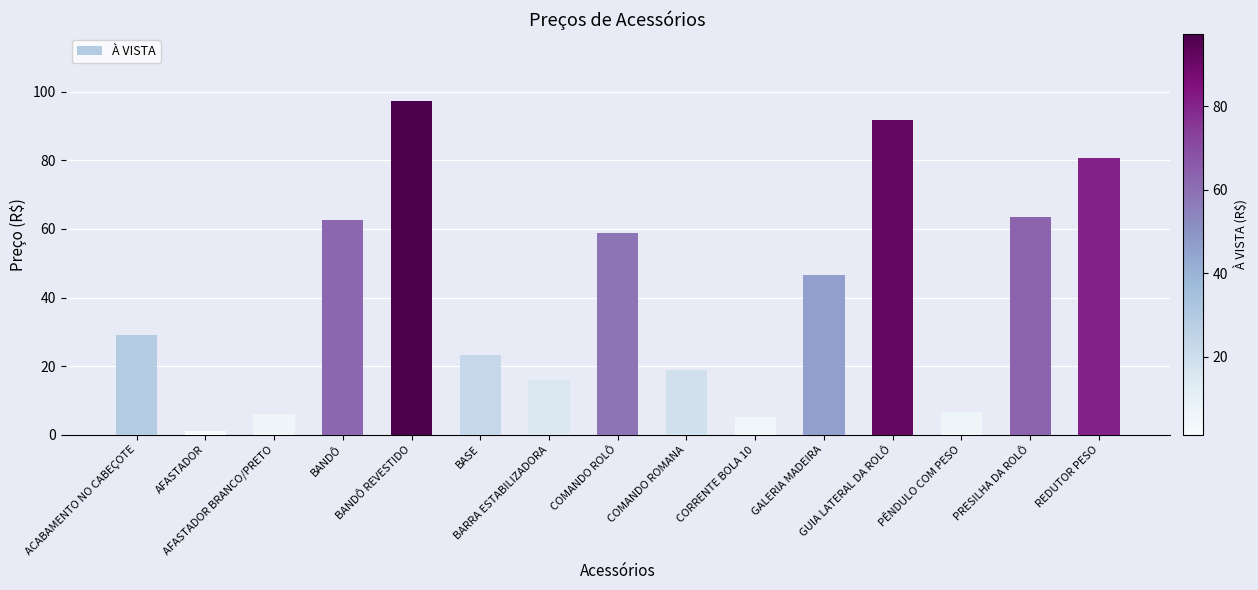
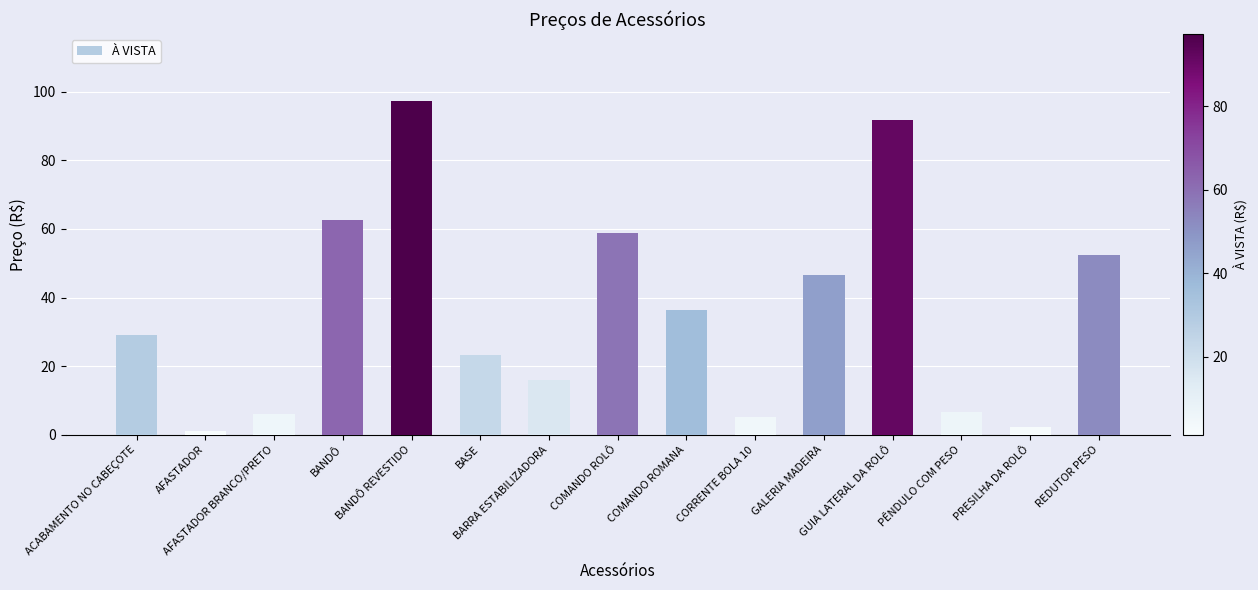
  {
    "ACABAMENTO NO CABEÇOTE": 29,
    "AFASTADOR": 1,
    "AFASTADOR BRANCO/PRETO": 6,
    "BANDÔ": 63,
    "BANDÔ REVESTIDO": 97,
    "BASE": 23,
    "BARRA ESTABILIZADORA": 16,
    "COMANDO ROLÔ": 59,
-   "COMANDO ROMANA": 19,
+   "COMANDO ROMANA": 36,
    "CORRENTE BOLA 10": 5,
    "GALERIA MADEIRA": 46,
    "GUIA LATERAL DA ROLÔ": 92,
    "PÊNDULO COM PESO": 7,
-   "PRESILHA DA ROLÔ": 63,
-   "REDUTOR PESO": 81
+   "PRESILHA DA ROLÔ": 2,
+   "REDUTOR PESO": 53
  }
